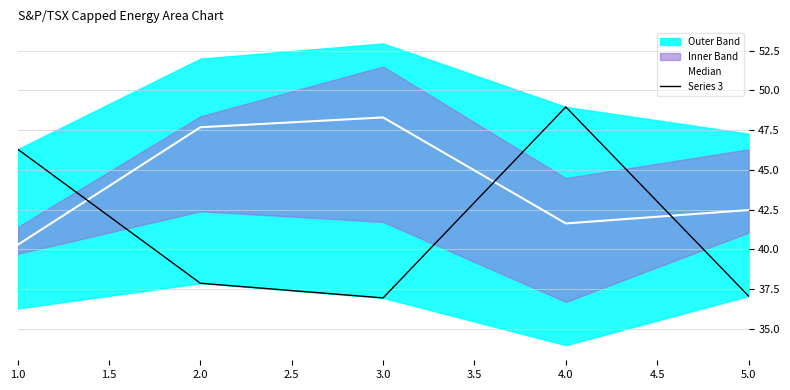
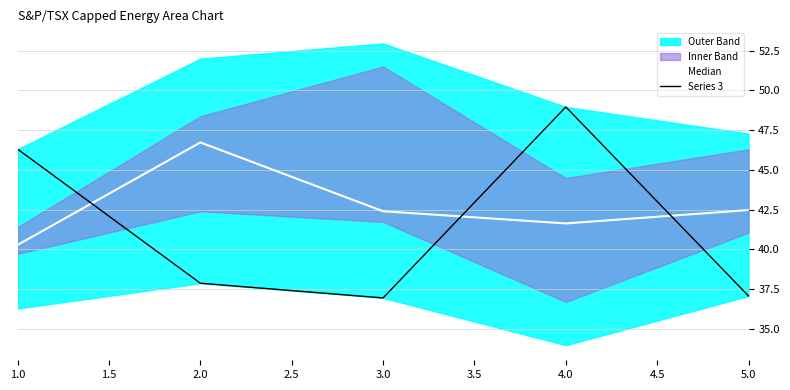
  {
    "Median": {
      "1.0": 40.3,
-     "2.0": 47.7,
-     "3.0": 48.3,
+     "2.0": 46.7,
+     "3.0": 42.4,
      "4.0": 41.6,
      "5.0": 42.5
    },
    "Series 3": {
      "2.0": 37.9,
      "3.0": 37.0,
      "5.0": 37.1
    }
  }
